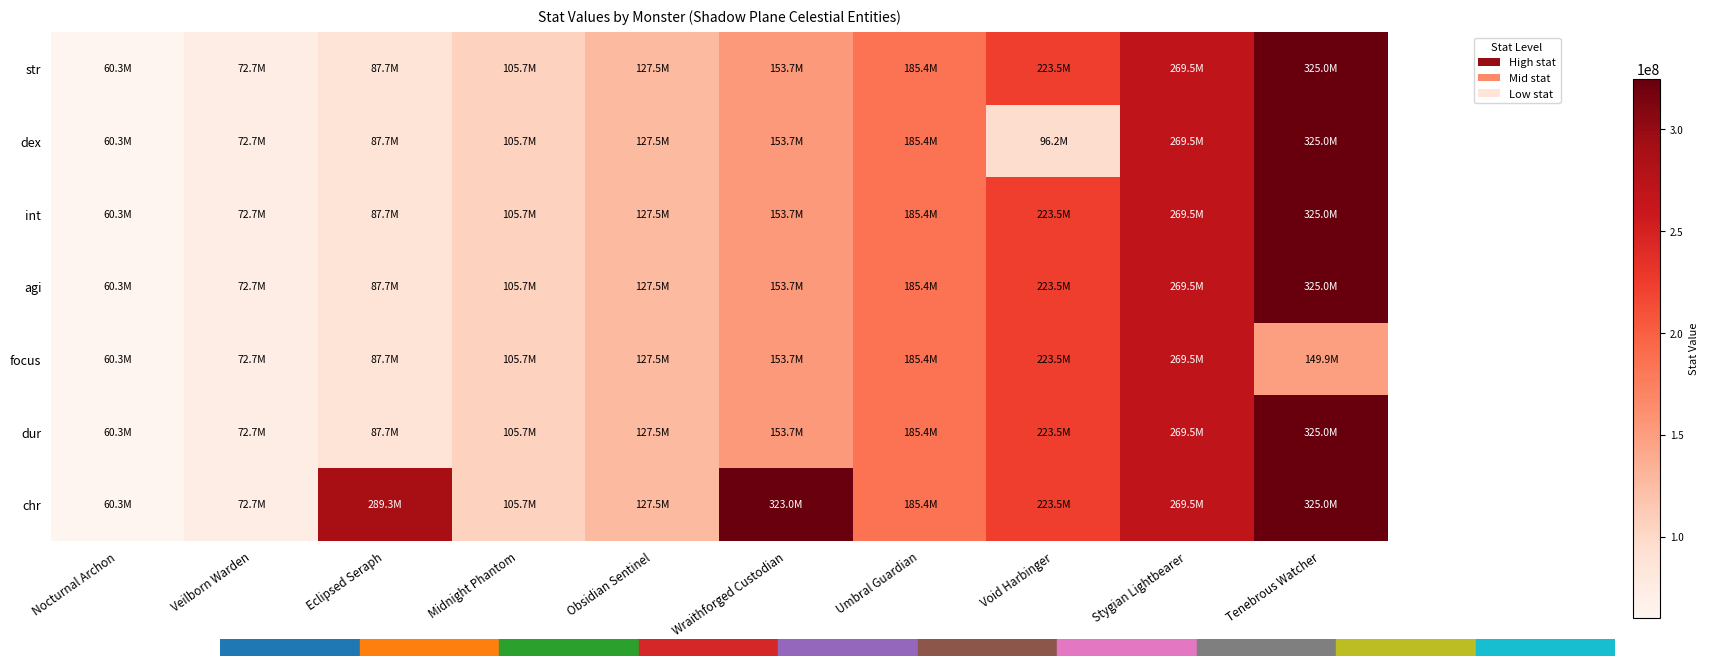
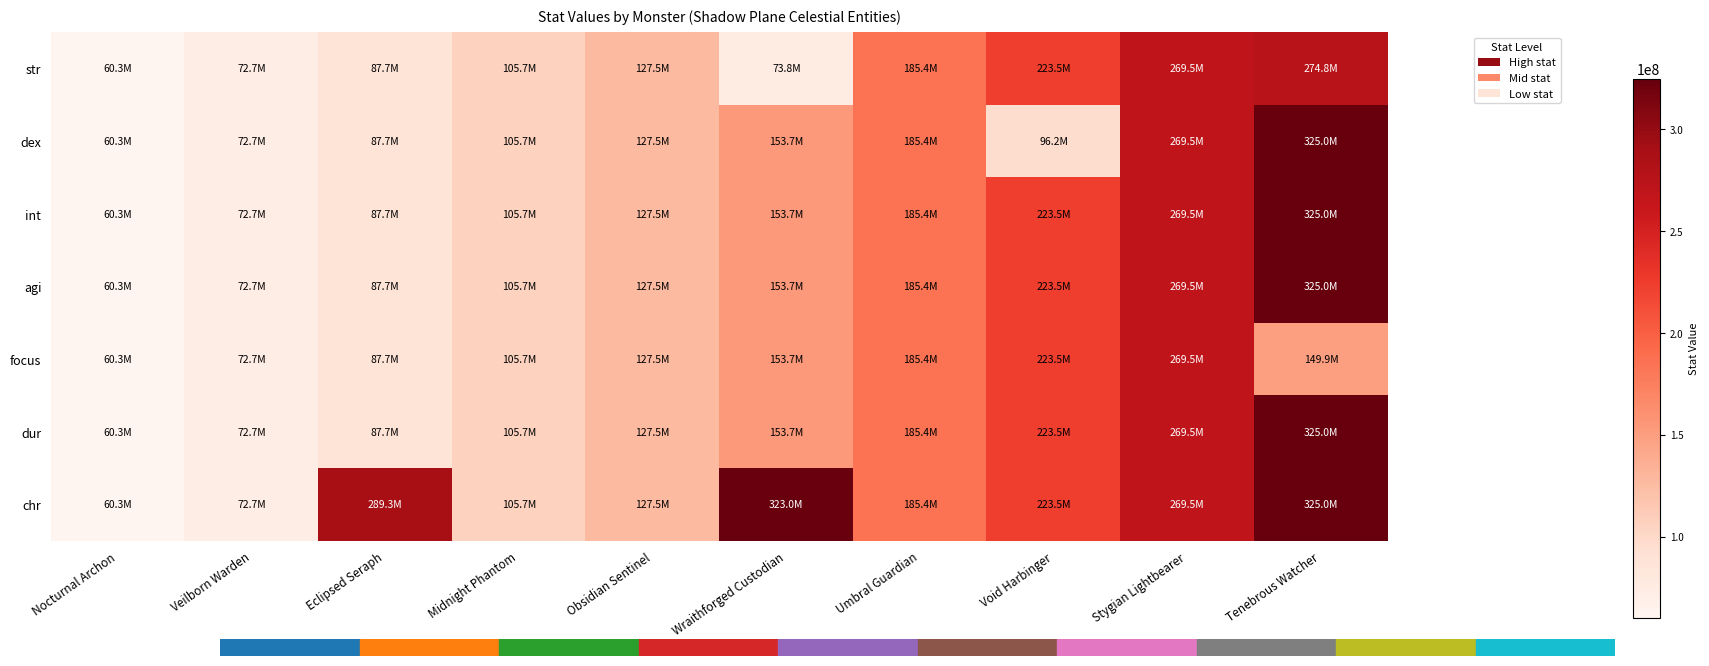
  {
    "str": {
      "Nocturnal Archon": "60.3M",
      "Veilborn Warden": "72.7M",
      "Eclipsed Seraph": "87.7M",
      "Midnight Phantom": "105.7M",
      "Obsidian Sentinel": "127.5M",
-     "Wraithforged Custodian": "153.7M",
+     "Wraithforged Custodian": "73.8M",
      "Umbral Guardian": "185.4M",
      "Void Harbinger": "223.5M",
      "Stygian Lightbearer": "269.5M",
-     "Tenebrous Watcher": "325.0M"
+     "Tenebrous Watcher": "274.8M"
    },
    "dex": {
      "Nocturnal Archon": "60.3M",
      "Veilborn Warden": "72.7M",
      "Eclipsed Seraph": "87.7M",
      "Midnight Phantom": "105.7M",
      "Obsidian Sentinel": "127.5M",
      "Wraithforged Custodian": "153.7M",
      "Umbral Guardian": "185.4M",
      "Void Harbinger": "96.2M",
      "Stygian Lightbearer": "269.5M",
      "Tenebrous Watcher": "325.0M"
    },
    "int": {
      "Nocturnal Archon": "60.3M",
      "Veilborn Warden": "72.7M",
      "Eclipsed Seraph": "87.7M",
      "Midnight Phantom": "105.7M",
      "Obsidian Sentinel": "127.5M",
      "Wraithforged Custodian": "153.7M",
      "Umbral Guardian": "185.4M",
      "Void Harbinger": "223.5M",
      "Stygian Lightbearer": "269.5M",
      "Tenebrous Watcher": "325.0M"
    },
    "agi": {
      "Nocturnal Archon": "60.3M",
      "Veilborn Warden": "72.7M",
      "Eclipsed Seraph": "87.7M",
      "Midnight Phantom": "105.7M",
      "Obsidian Sentinel": "127.5M",
      "Wraithforged Custodian": "153.7M",
      "Umbral Guardian": "185.4M",
      "Void Harbinger": "223.5M",
      "Stygian Lightbearer": "269.5M",
      "Tenebrous Watcher": "325.0M"
    },
    "focus": {
      "Nocturnal Archon": "60.3M",
      "Veilborn Warden": "72.7M",
      "Eclipsed Seraph": "87.7M",
      "Midnight Phantom": "105.7M",
      "Obsidian Sentinel": "127.5M",
      "Wraithforged Custodian": "153.7M",
      "Umbral Guardian": "185.4M",
      "Void Harbinger": "223.5M",
      "Stygian Lightbearer": "269.5M",
      "Tenebrous Watcher": "149.9M"
    },
    "dur": {
      "Nocturnal Archon": "60.3M",
      "Veilborn Warden": "72.7M",
      "Eclipsed Seraph": "87.7M",
      "Midnight Phantom": "105.7M",
      "Obsidian Sentinel": "127.5M",
      "Wraithforged Custodian": "153.7M",
      "Umbral Guardian": "185.4M",
      "Void Harbinger": "223.5M",
      "Stygian Lightbearer": "269.5M",
      "Tenebrous Watcher": "325.0M"
    },
    "chr": {
      "Nocturnal Archon": "60.3M",
      "Veilborn Warden": "72.7M",
      "Eclipsed Seraph": "289.3M",
      "Midnight Phantom": "105.7M",
      "Obsidian Sentinel": "127.5M",
      "Wraithforged Custodian": "323.0M",
      "Umbral Guardian": "185.4M",
      "Void Harbinger": "223.5M",
      "Stygian Lightbearer": "269.5M",
      "Tenebrous Watcher": "325.0M"
    }
  }
